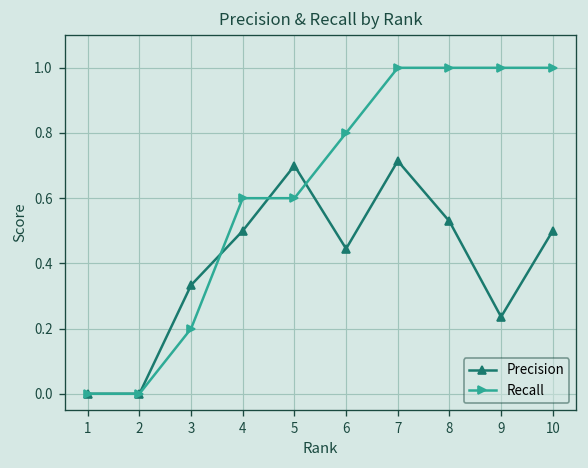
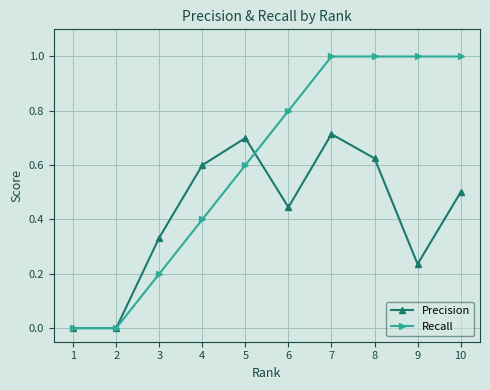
  {
    "Precision": {
      "3": 0.33,
-     "4": 0.5,
+     "4": 0.6,
      "5": 0.70,
      "6": 0.44,
      "7": 0.71,
-     "8": 0.53,
+     "8": 0.63,
      "9": 0.24,
      "10": 0.50
    },
    "Recall": {
      "3": 0.2,
-     "4": 0.6,
+     "4": 0.4,
      "5": 0.6,
      "6": 0.8,
      "7": 1.0,
      "8": 1.0,
      "9": 1.0,
      "10": 1.0
    }
  }
